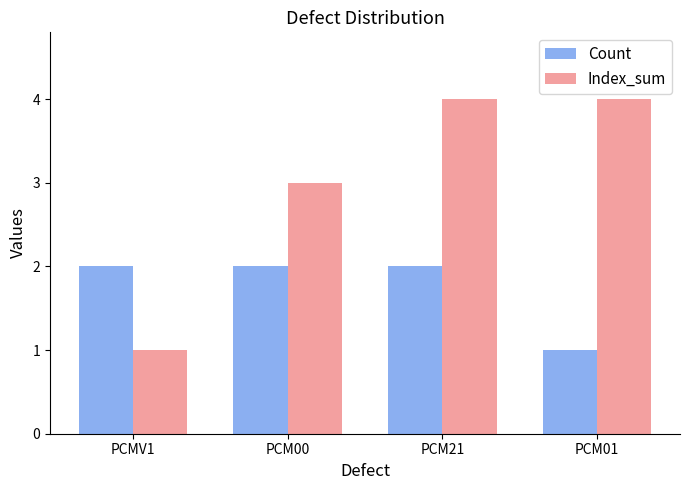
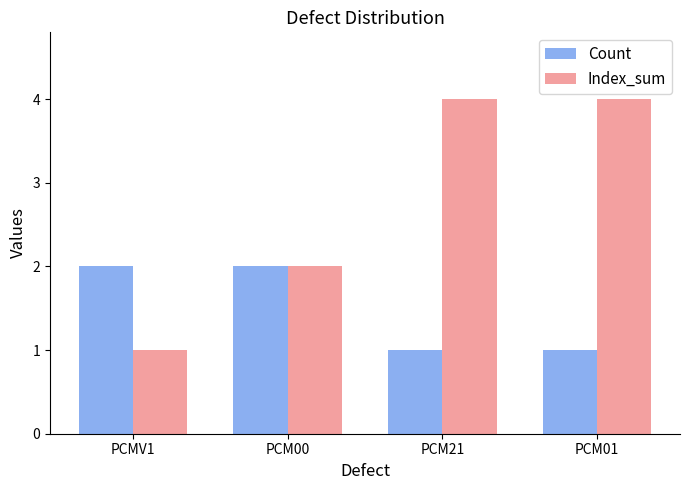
  {
    "Count": {
      "PCMV1": 2,
      "PCM00": 2,
-     "PCM21": 2,
+     "PCM21": 1,
      "PCM01": 1
    },
    "Index_sum": {
      "PCMV1": 1,
-     "PCM00": 3,
+     "PCM00": 2,
      "PCM21": 4,
      "PCM01": 4
    }
  }
